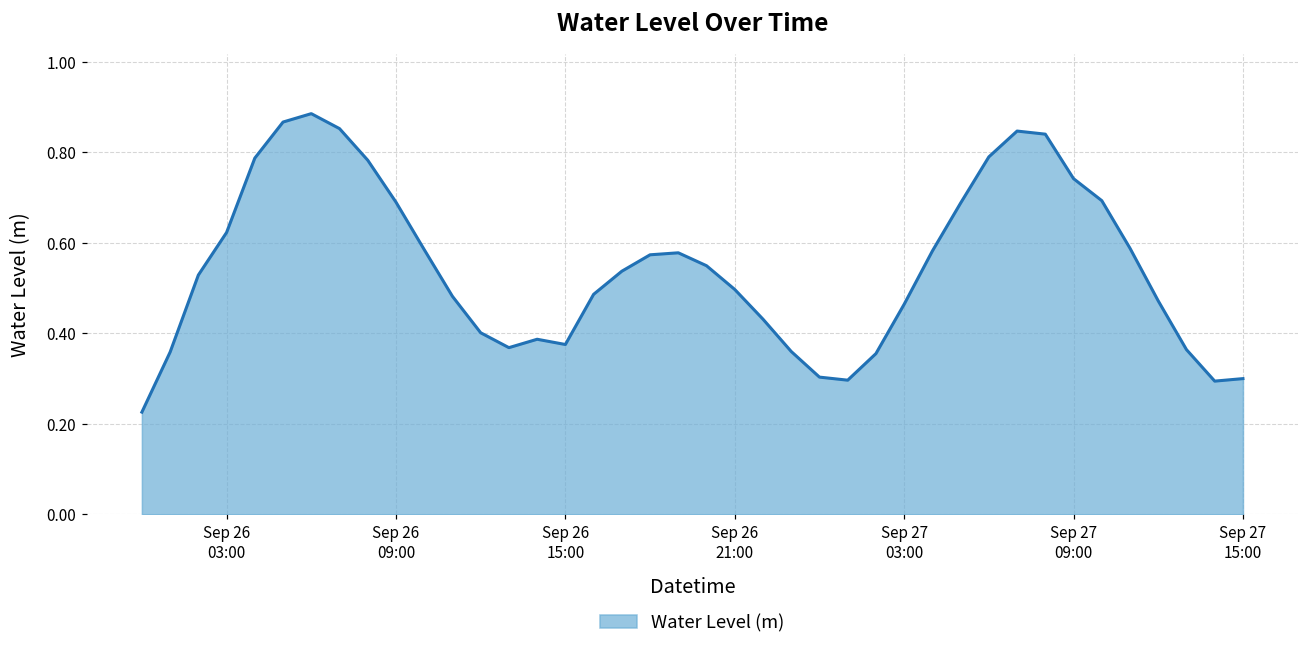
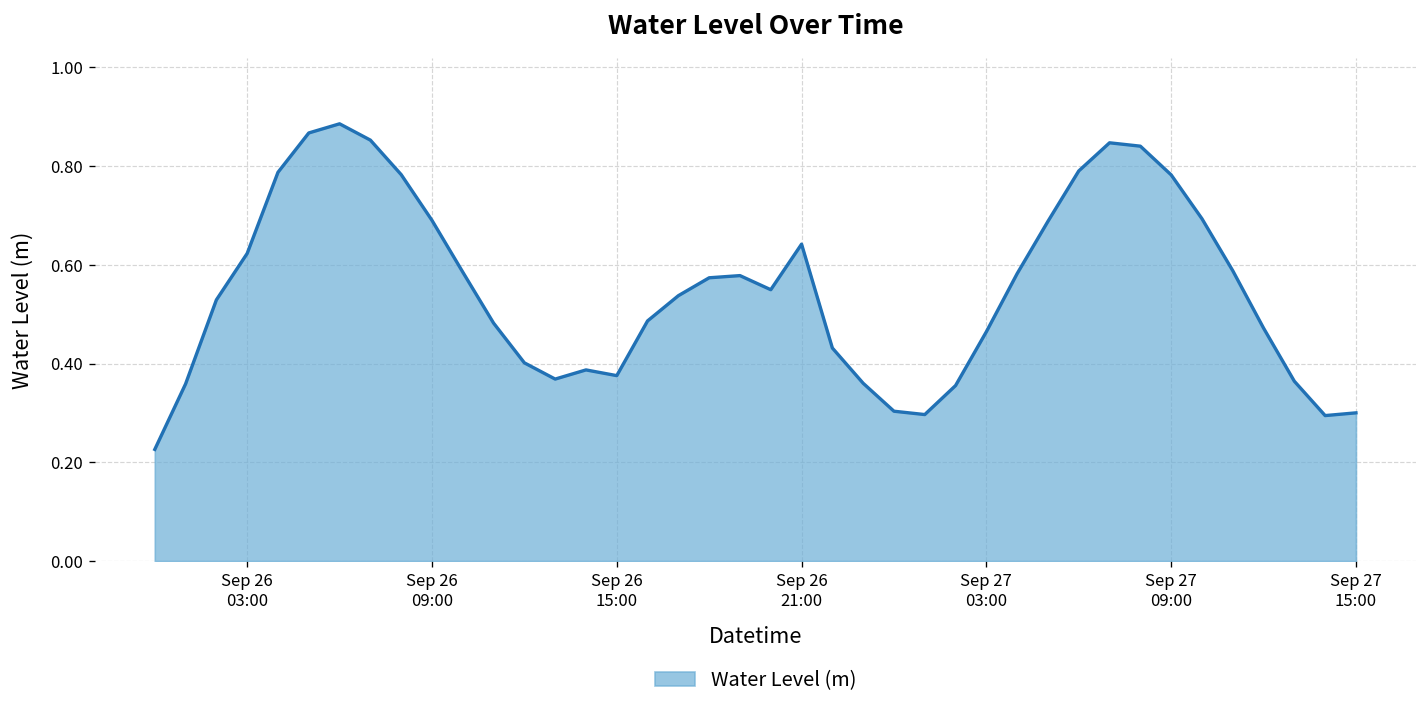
  {
    "Sep 26 03:00": 0.62,
    "Sep 26 09:00": 0.69,
    "Sep 26 15:00": 0.38,
-   "Sep 26 21:00": 0.50,
+   "Sep 26 21:00": 0.64,
    "Sep 27 03:00": 0.46,
-   "Sep 27 09:00": 0.74,
+   "Sep 27 09:00": 0.78,
    "Sep 27 15:00": 0.30
  }
